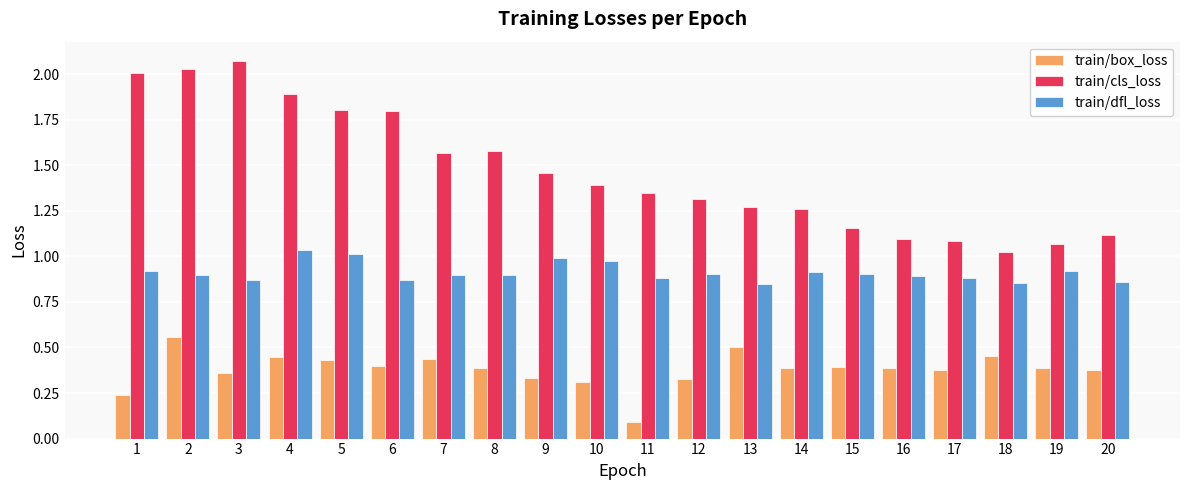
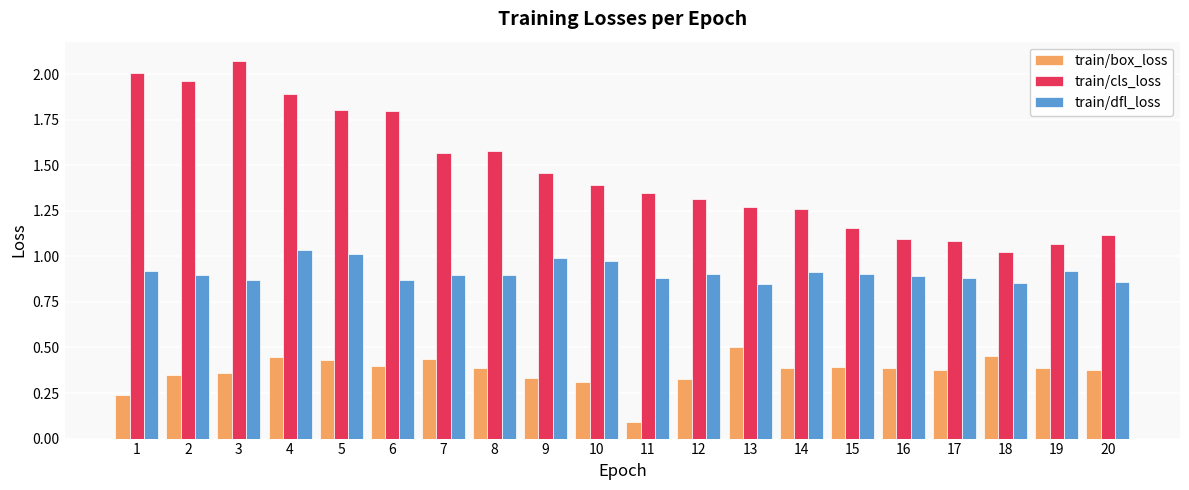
  {
    "train/box_loss": {
      "1": 0.24,
-     "2": 0.56,
+     "2": 0.35,
      "3": 0.36,
      "4": 0.45,
      "5": 0.43,
      "6": 0.40,
      "7": 0.44,
      "8": 0.39,
      "9": 0.33,
      "10": 0.31,
      "11": 0.09,
      "12": 0.33,
      "13": 0.50,
      "14": 0.39,
      "15": 0.39,
      "16": 0.39,
      "17": 0.38,
      "18": 0.45,
      "19": 0.39,
      "20": 0.38
    },
    "train/cls_loss": {
      "1": 2.01,
-     "2": 2.03,
+     "2": 1.96,
      "3": 2.07,
      "4": 1.89,
      "5": 1.80,
      "6": 1.80,
      "7": 1.57,
      "8": 1.58,
      "9": 1.45,
      "10": 1.39,
      "11": 1.35,
      "12": 1.32,
      "13": 1.27,
      "14": 1.26,
      "15": 1.16,
      "16": 1.09,
      "17": 1.08,
      "18": 1.03,
      "19": 1.07,
      "20": 1.12
    },
    "train/dfl_loss": {
      "1": 0.92,
      "2": 0.90,
      "3": 0.87,
      "4": 1.03,
      "5": 1.02,
      "6": 0.87,
      "7": 0.90,
      "8": 0.90,
      "9": 0.99,
      "10": 0.97,
      "11": 0.88,
      "12": 0.90,
      "13": 0.85,
      "14": 0.92,
      "15": 0.90,
      "16": 0.89,
      "17": 0.88,
      "18": 0.86,
      "19": 0.92,
      "20": 0.86
    }
  }
